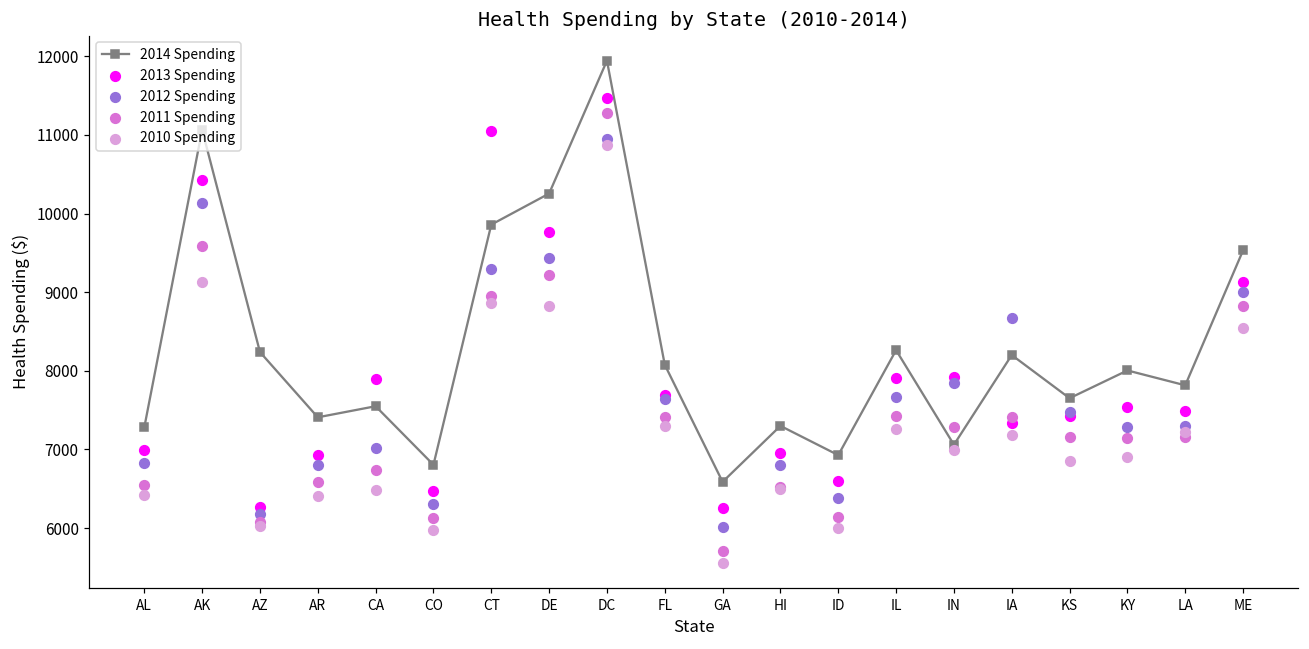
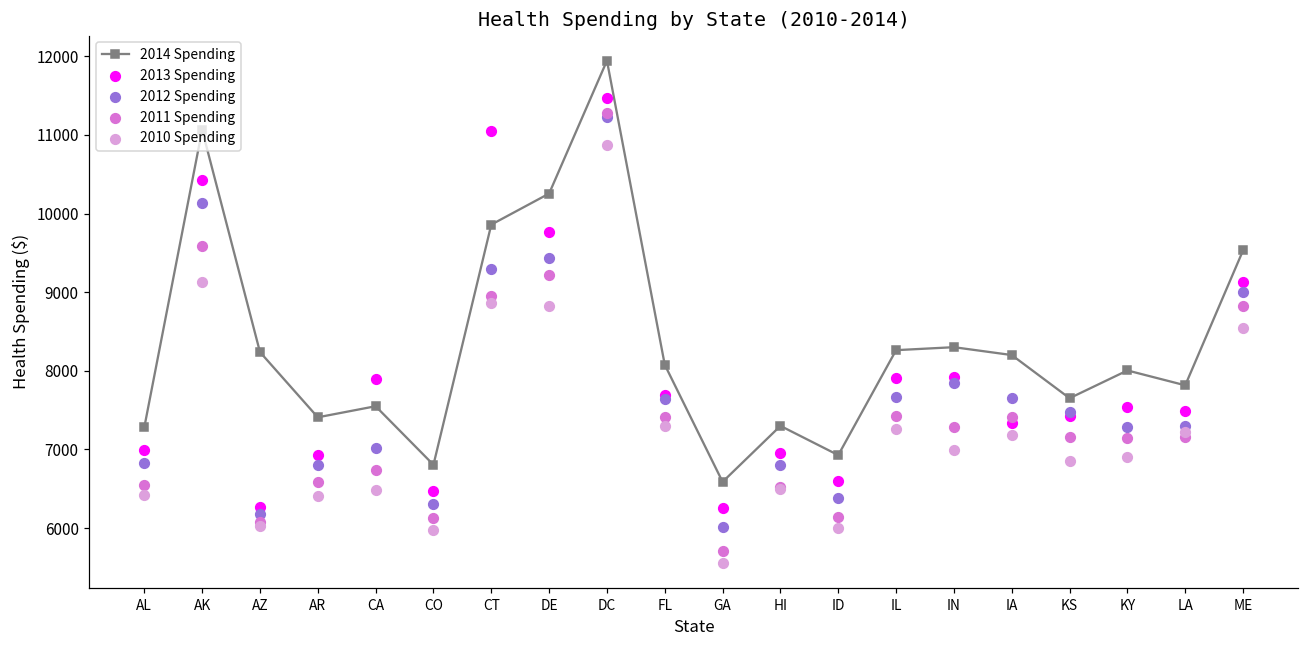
  {
    "2014 Spending": {
      "AL": 7300,
      "AZ": 8200,
      "AR": 7400,
      "CA": 7500,
      "CO": 6800,
      "CT": 9900,
      "DE": 10300,
      "DC": 11900,
      "FL": 8100,
      "GA": 6600,
      "HI": 7300,
      "ID": 6900,
      "IL": 8300,
-     "IN": 7100,
+     "IN": 8300,
      "IA": 8200,
      "KS": 7700,
      "KY": 8000,
      "LA": 7800,
      "ME": 9500
    },
    "2012 Spending": {
-     "DC": 10900,
-     "IA": 8700
+     "DC": 11200,
+     "IA": 7600
    }
  }
